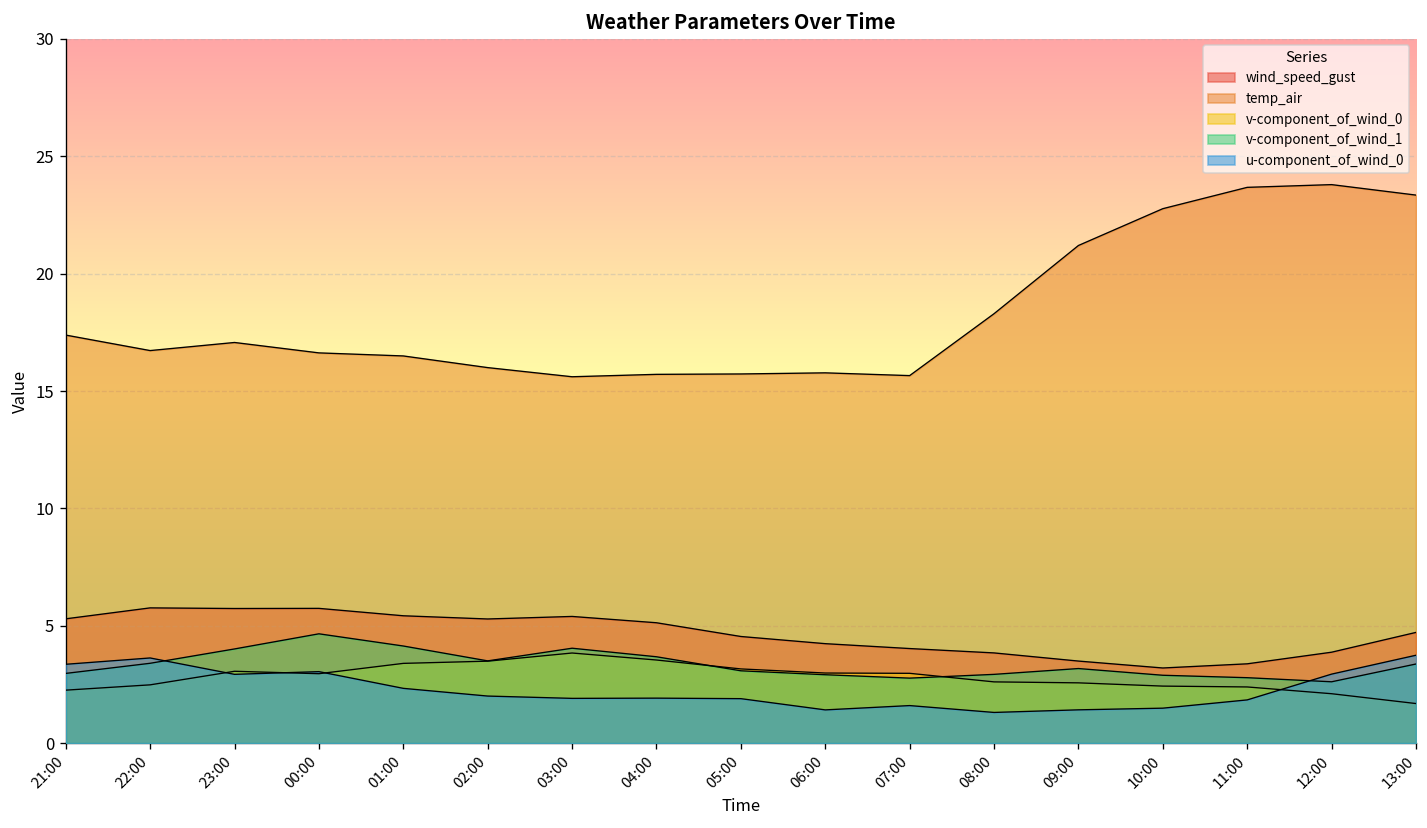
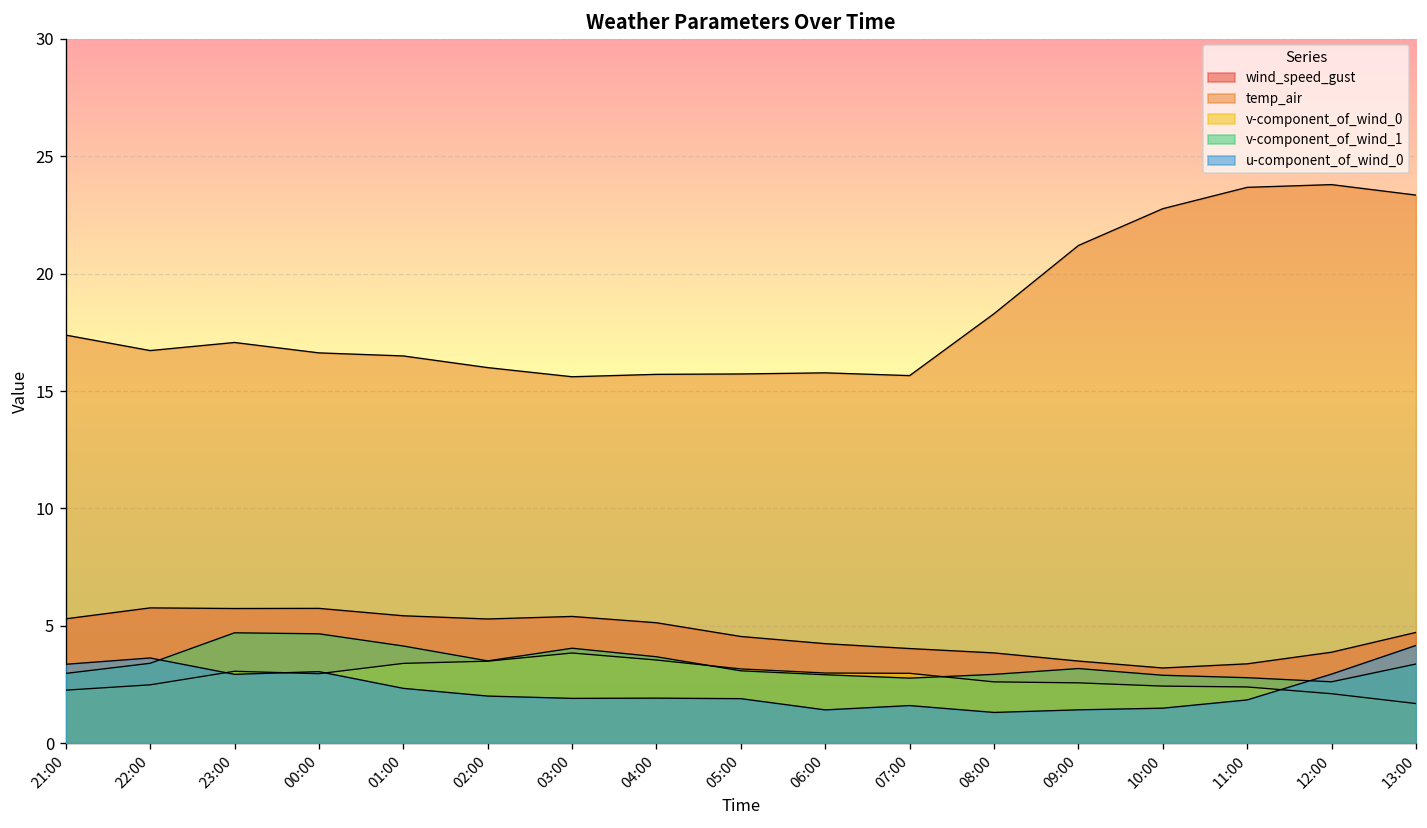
  {
    "v-component_of_wind_1": {
      "21:00": 3.0,
      "22:00": 3.4,
-     "23:00": 4.0,
+     "23:00": 4.7,
      "00:00": 4.7,
      "01:00": 4.1,
      "03:00": 4.0,
      "04:00": 3.7,
      "07:00": 2.8,
      "08:00": 2.9,
      "09:00": 3.2,
      "10:00": 2.9,
      "11:00": 2.8,
      "12:00": 2.6,
      "13:00": 3.4
    },
    "u-component_of_wind_0": {
      "21:00": 3.4,
      "22:00": 3.6,
      "23:00": 2.9,
      "01:00": 2.3,
      "02:00": 2.0,
      "03:00": 1.9,
      "04:00": 1.9,
      "05:00": 1.9,
      "06:00": 1.4,
      "07:00": 1.6,
      "08:00": 1.3,
      "09:00": 1.4,
      "10:00": 1.5,
      "11:00": 1.8,
      "12:00": 2.9,
-     "13:00": 3.7
+     "13:00": 4.2
    }
  }
